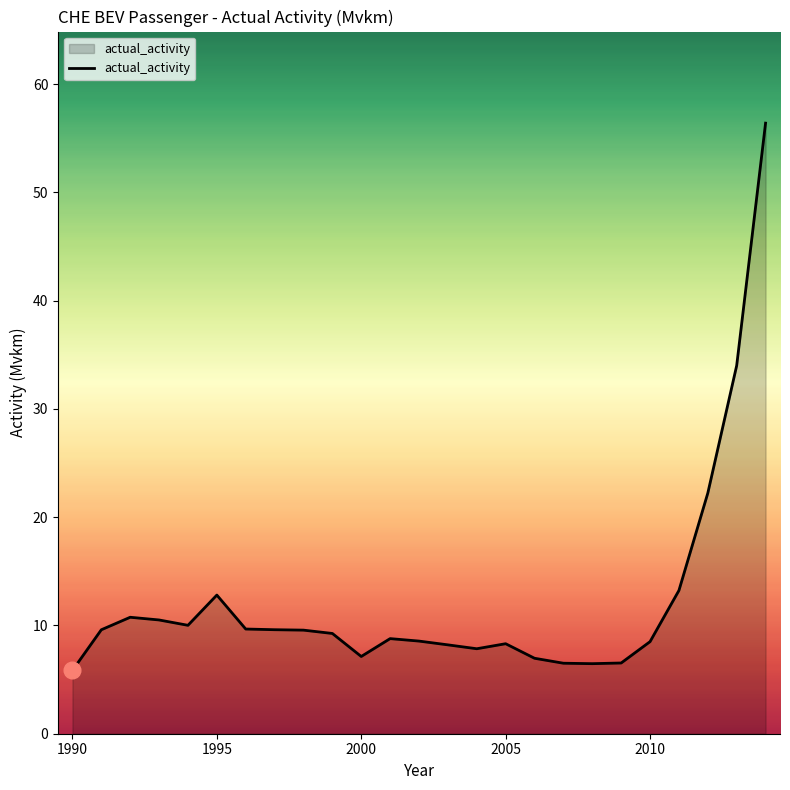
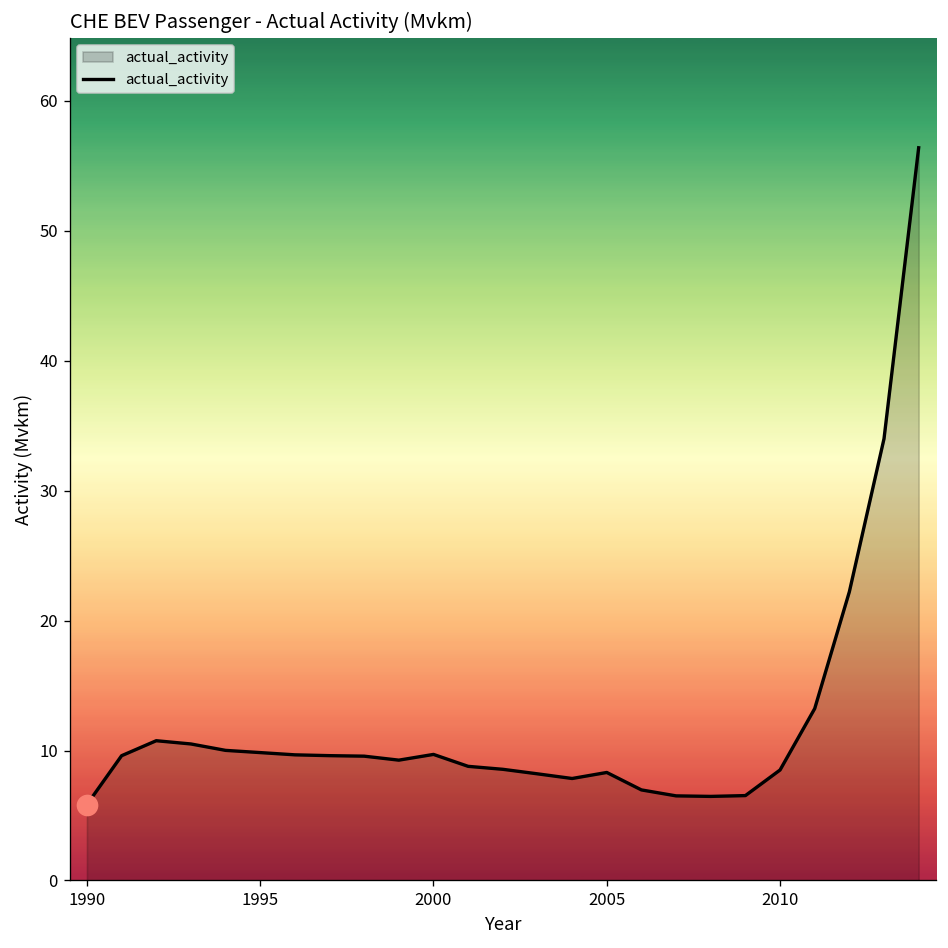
  {
    "actual_activity": {
-     "1995": 12.8,
-     "2000": 7.1,
+     "1995": 9.8,
+     "2000": 9.7,
      "2005": 8.3,
      "2010": 8.5
    }
  }
